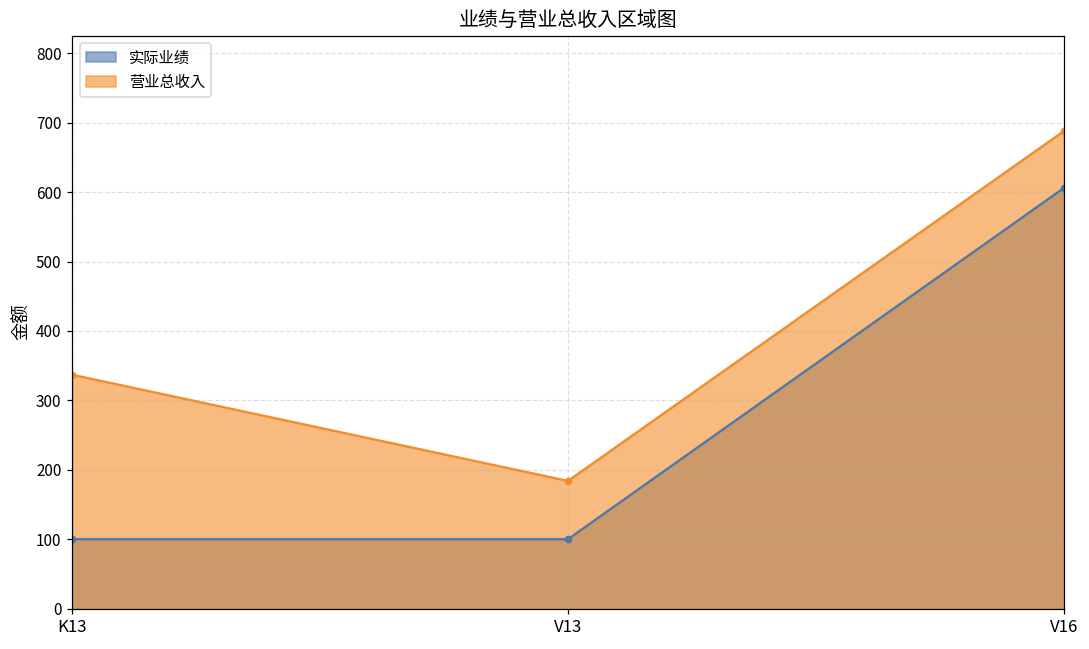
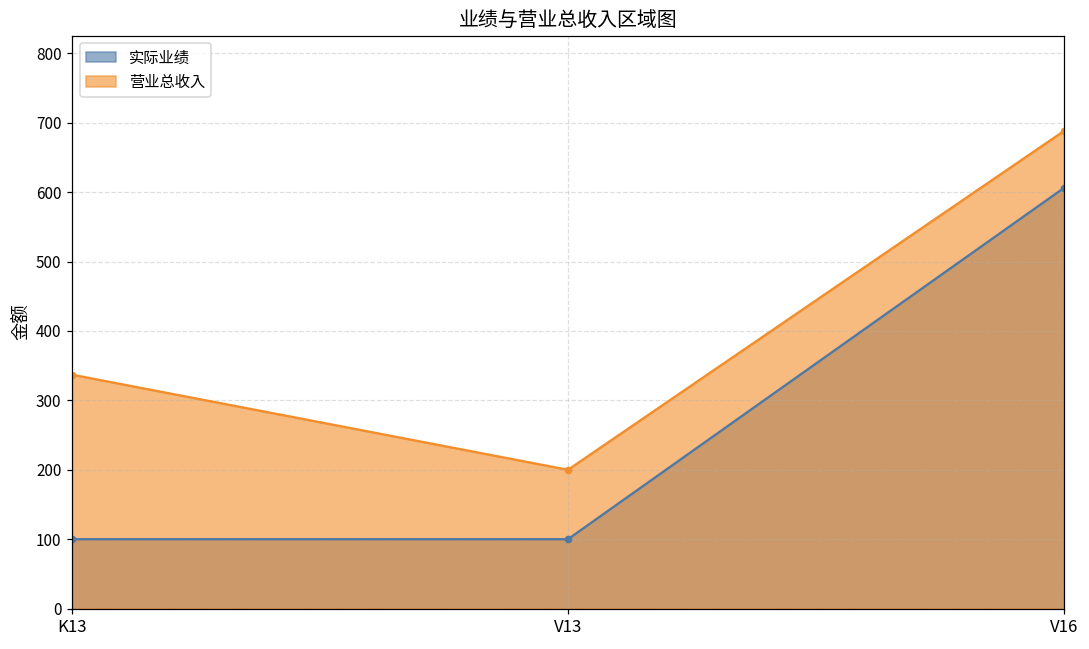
  {
    "实际业绩": {
      "K13": 100,
      "V13": 100,
      "V16": 610
    },
    "营业总收入": {
      "K13": 340,
-     "V13": 180,
+     "V13": 200,
      "V16": 690
    }
  }
